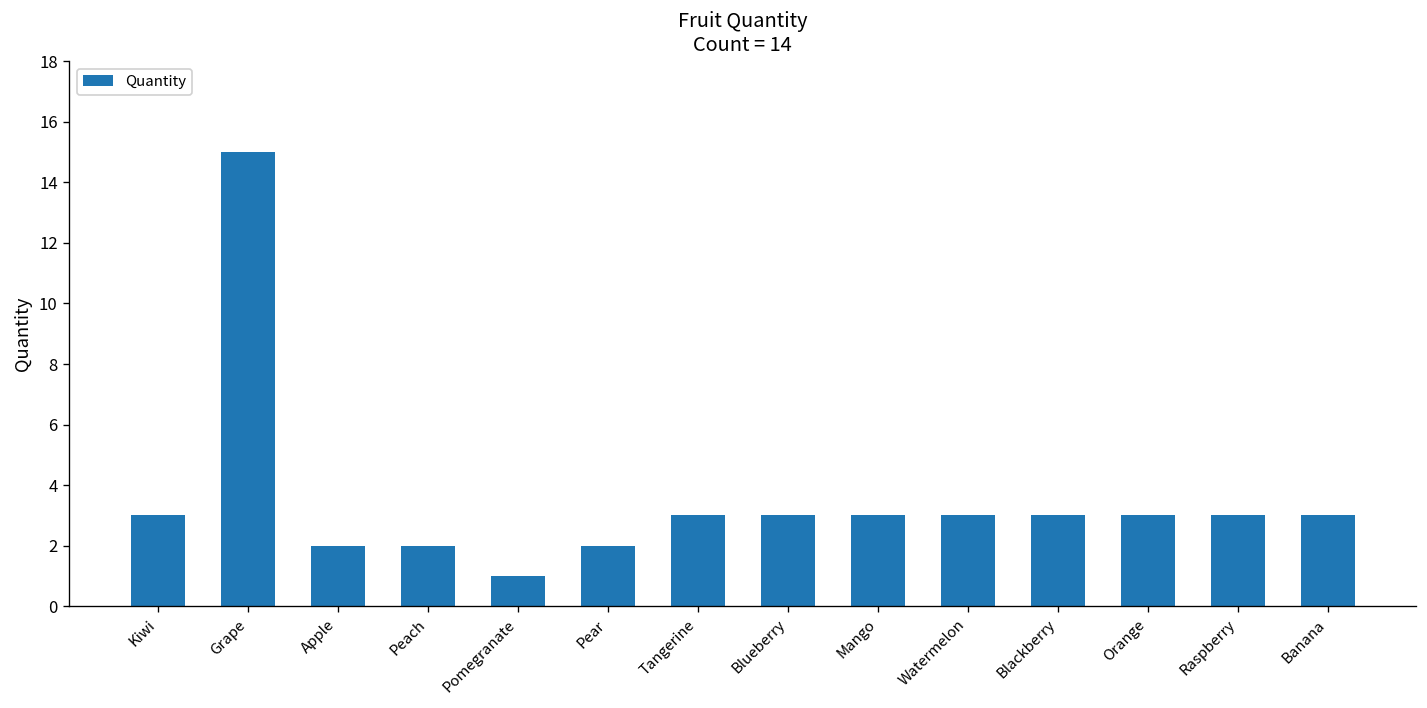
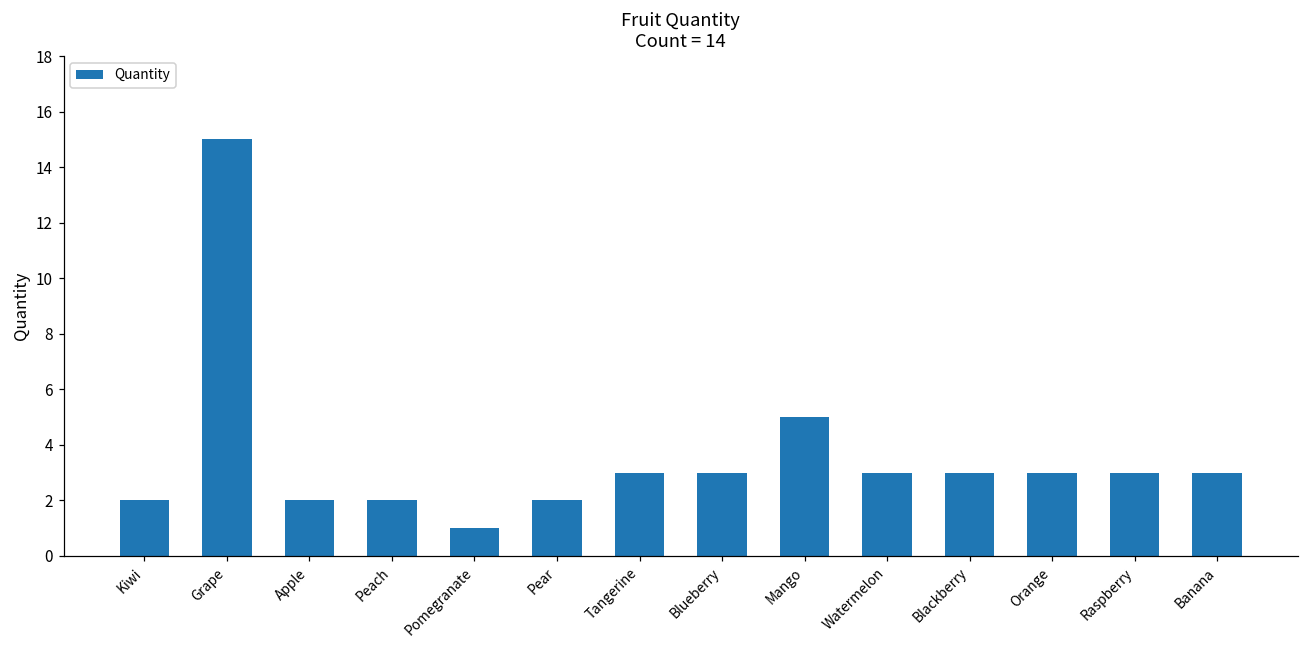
  {
-   "Kiwi": 3,
+   "Kiwi": 2,
    "Grape": 15,
    "Apple": 2,
    "Peach": 2,
    "Pomegranate": 1,
    "Pear": 2,
    "Tangerine": 3,
    "Blueberry": 3,
-   "Mango": 3,
+   "Mango": 5,
    "Watermelon": 3,
    "Blackberry": 3,
    "Orange": 3,
    "Raspberry": 3,
    "Banana": 3
  }
